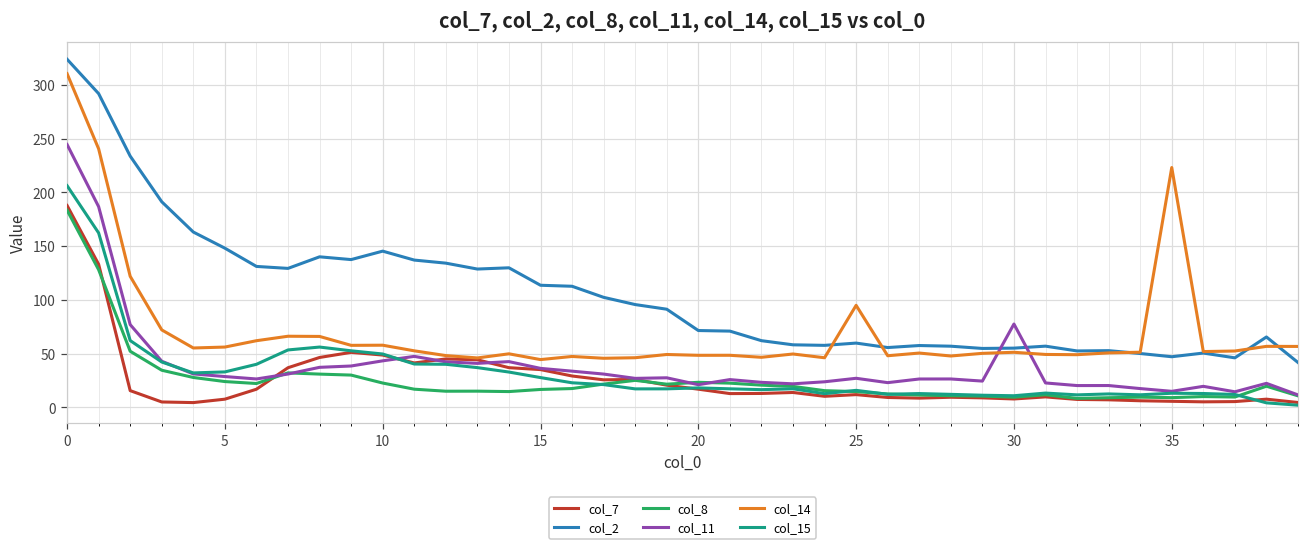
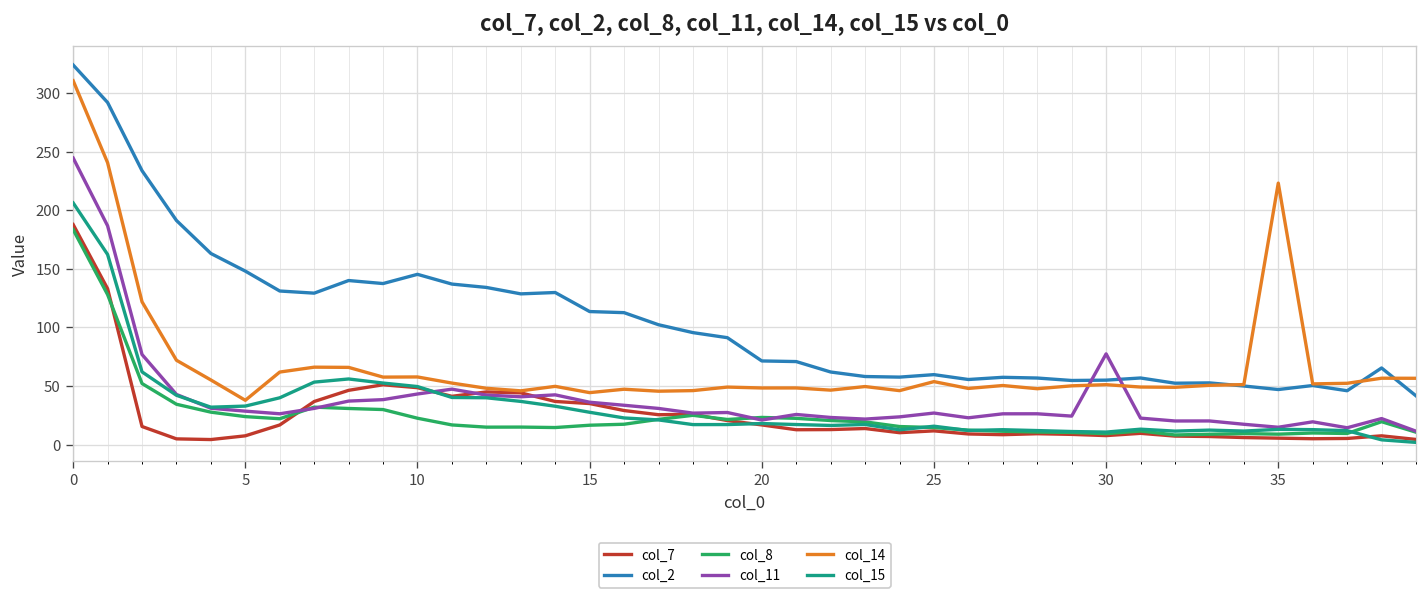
  {
    "col_7": {
      "0": 190,
      "5": 10,
      "25": 10,
      "35": 10
    },
    "col_2": {
      "0": 320,
      "5": 150,
      "10": 150,
      "15": 110,
      "20": 70,
      "25": 60,
      "30": 50,
      "35": 50
    },
    "col_11": {
      "0": 240,
      "5": 30,
      "10": 40,
      "25": 30,
      "30": 80
    },
    "col_14": {
      "0": 310,
-     "5": 60,
+     "5": 40,
      "10": 60,
      "15": 40,
      "20": 50,
-     "25": 90,
+     "25": 50,
      "30": 50,
      "35": 220
    }
  }
